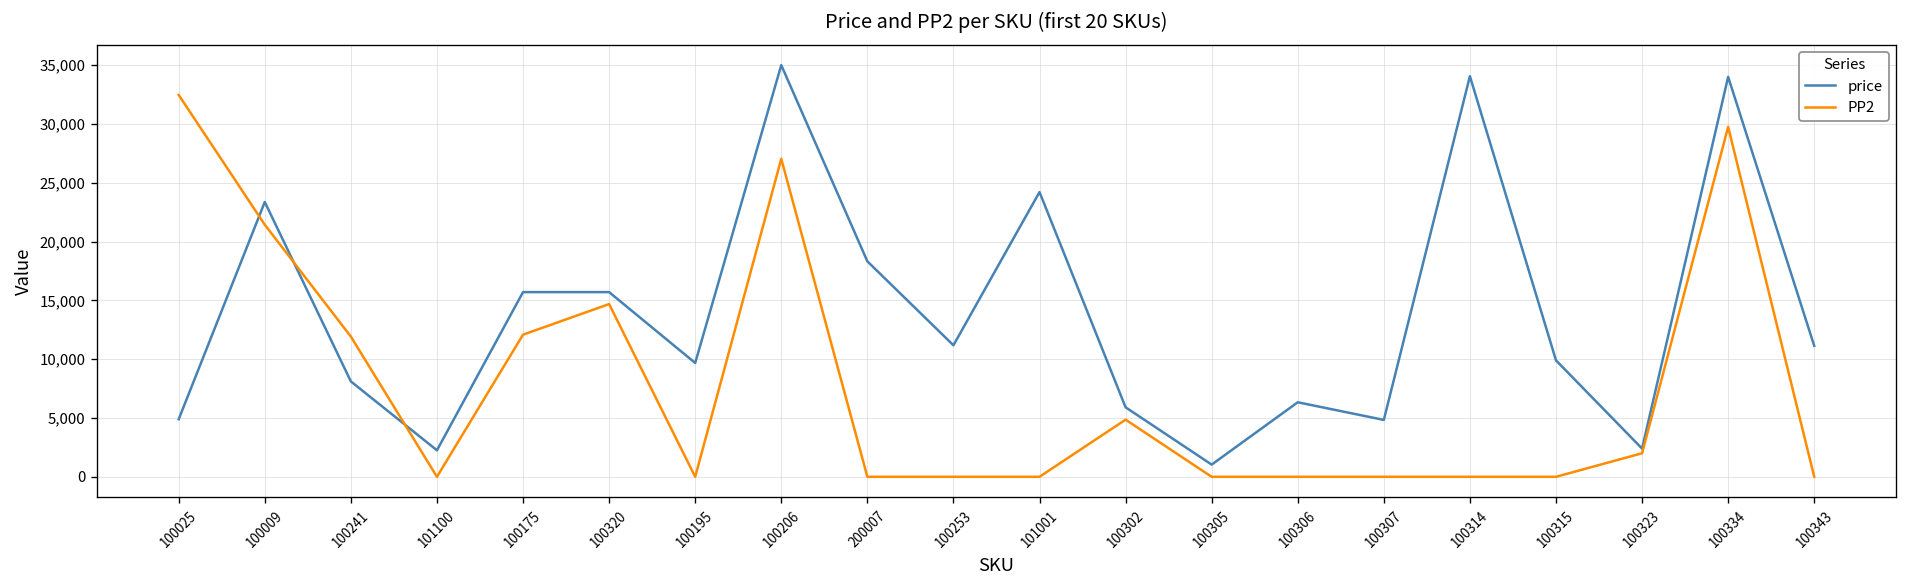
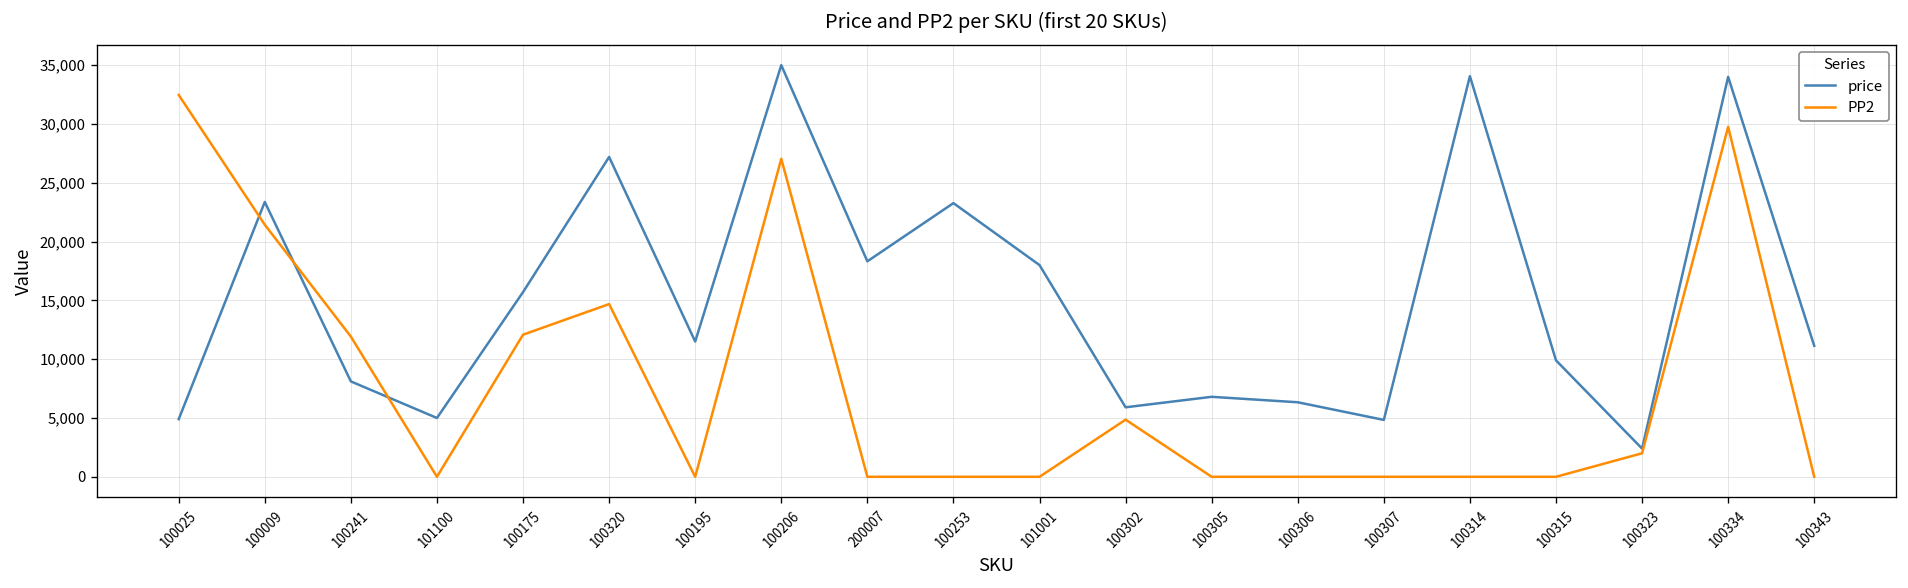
  {
    "price": {
      "100025": "5,000",
      "100009": "23,000",
      "100241": "8,000",
-     "101100": "2,000",
+     "101100": "5,000",
      "100175": "16,000",
-     "100320": "16,000",
-     "100195": "10,000",
+     "100320": "27,000",
+     "100195": "12,000",
      "100206": "35,000",
      "200007": "18,000",
-     "100253": "11,000",
-     "101001": "24,000",
+     "100253": "23,000",
+     "101001": "18,000",
      "100302": "6,000",
-     "100305": "1,000",
+     "100305": "7,000",
      "100306": "6,000",
      "100307": "5,000",
      "100314": "34,000",
      "100315": "10,000",
      "100323": "2,000",
      "100334": "34,000",
      "100343": "11,000"
    },
    "PP2": {
      "100025": "32,000",
      "100009": "21,000",
      "100241": "12,000",
      "101100": "0",
      "100175": "12,000",
      "100320": "15,000",
      "100195": "0",
      "100206": "27,000",
      "200007": "0",
      "100253": "0",
      "101001": "0",
      "100302": "5,000",
      "100305": "0",
      "100306": "0",
      "100307": "0",
      "100314": "0",
      "100315": "0",
      "100323": "2,000",
      "100334": "30,000",
      "100343": "0"
    }
  }
